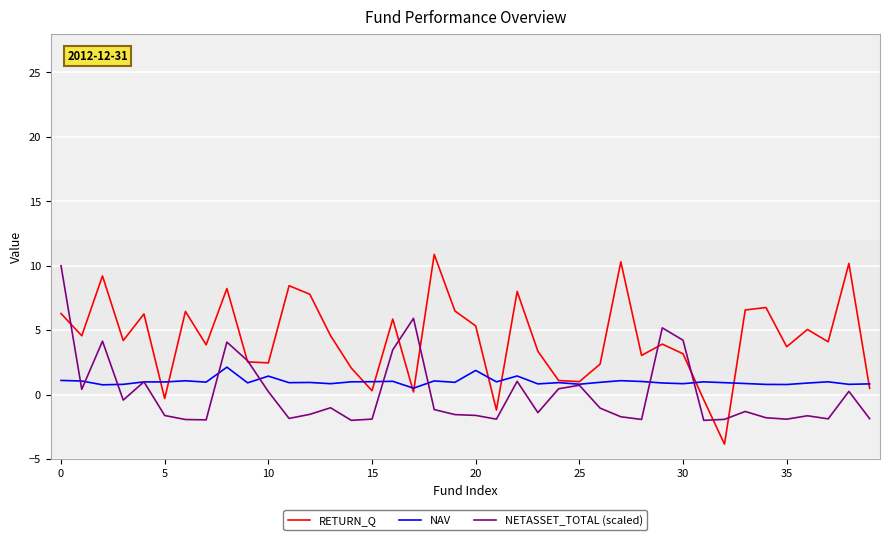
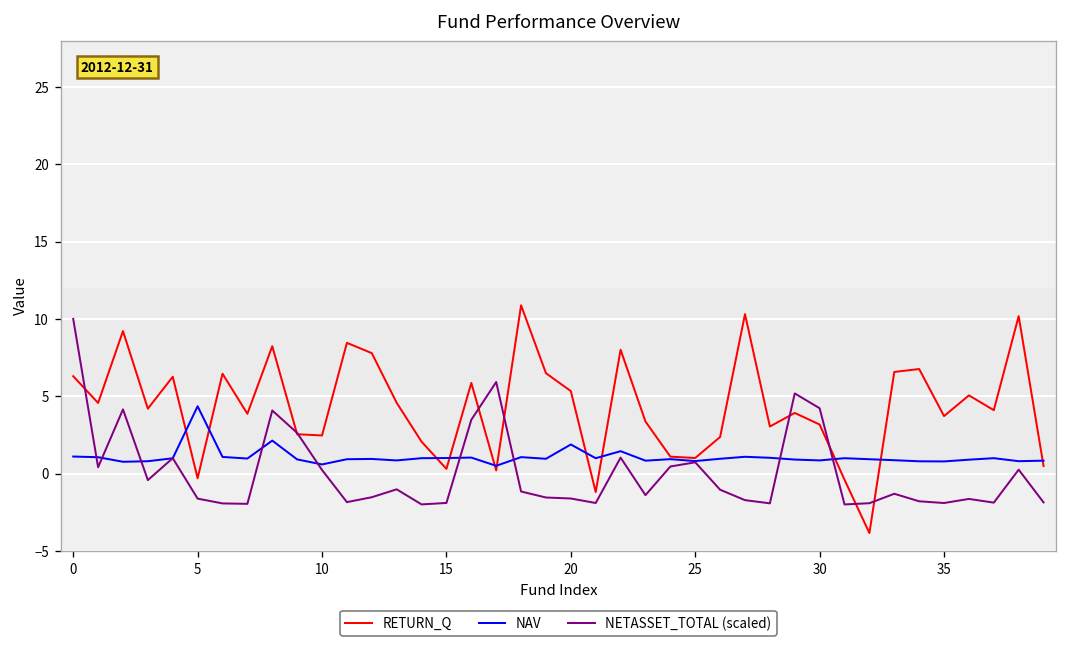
  {
    "RETURN_Q": {
      "0": 6.3,
      "5": -0.3,
      "10": 2.5,
      "15": 0.3,
      "20": 5.3,
      "30": 3.2,
      "35": 3.7
    },
    "NAV": {
      "0": 1.1,
-     "5": 1.0,
-     "10": 1.4,
+     "5": 4.4,
+     "10": 0.6,
      "15": 1.0,
      "20": 1.9,
      "30": 0.8,
      "35": 0.8
    },
    "NETASSET_TOTAL (scaled)": {
      "0": 10.0,
      "5": -1.6,
      "10": 0.2,
      "15": -1.9,
      "20": -1.6,
      "30": 4.2,
      "35": -1.9
    }
  }
